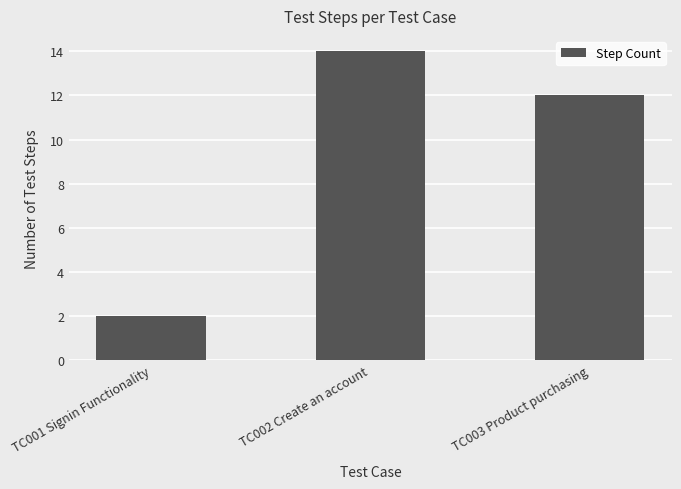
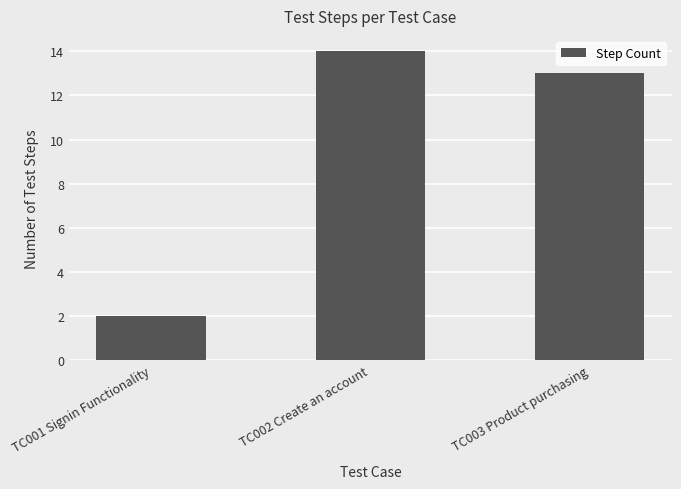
  {
    "TC001 Signin Functionality": 2,
    "TC002 Create an account": 14,
-   "TC003 Product purchasing": 12
+   "TC003 Product purchasing": 13
  }
